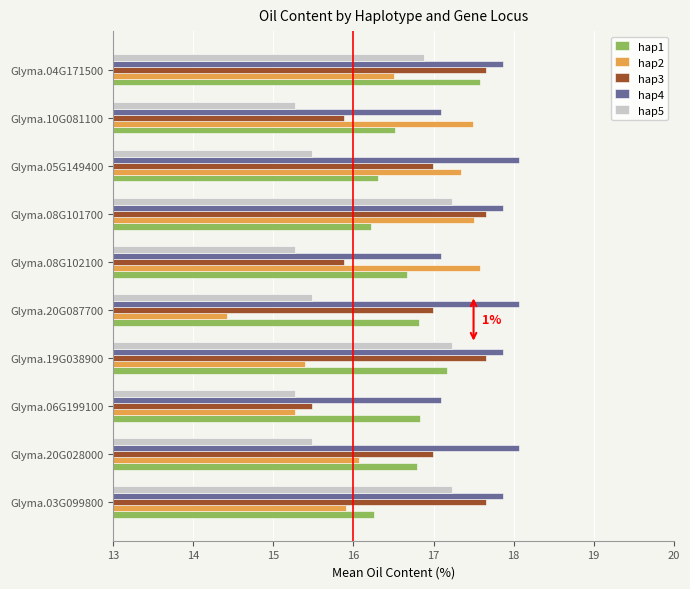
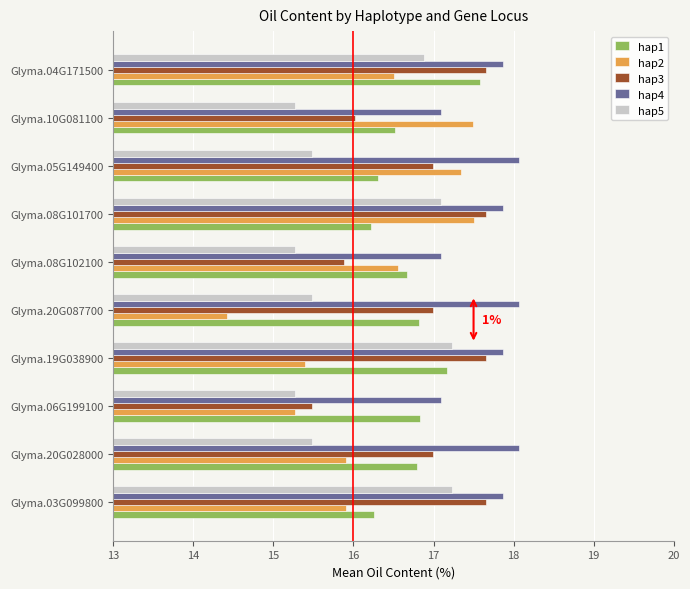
  {
    "hap1": {
      "Glyma.04G171500": 17.6,
      "Glyma.10G081100": 16.5,
      "Glyma.05G149400": 16.3,
      "Glyma.08G101700": 16.2,
      "Glyma.08G102100": 16.7,
      "Glyma.20G087700": 16.8,
      "Glyma.19G038900": 17.2,
      "Glyma.06G199100": 16.8,
      "Glyma.20G028000": 16.8,
      "Glyma.03G099800": 16.3
    },
    "hap2": {
      "Glyma.04G171500": 16.5,
      "Glyma.10G081100": 17.5,
      "Glyma.05G149400": 17.3,
      "Glyma.08G101700": 17.5,
-     "Glyma.08G102100": 17.6,
+     "Glyma.08G102100": 16.6,
      "Glyma.20G087700": 14.4,
      "Glyma.19G038900": 15.4,
      "Glyma.06G199100": 15.3,
-     "Glyma.20G028000": 16.1,
+     "Glyma.20G028000": 15.9,
      "Glyma.03G099800": 15.9
    },
    "hap3": {
      "Glyma.04G171500": 17.7,
-     "Glyma.10G081100": 15.9,
+     "Glyma.10G081100": 16.0,
      "Glyma.05G149400": 17.0,
      "Glyma.08G101700": 17.7,
      "Glyma.08G102100": 15.9,
      "Glyma.20G087700": 17.0,
      "Glyma.19G038900": 17.7,
      "Glyma.06G199100": 15.5,
      "Glyma.20G028000": 17.0,
      "Glyma.03G099800": 17.7
    },
    "hap4": {
      "Glyma.04G171500": 17.9,
      "Glyma.10G081100": 17.1,
      "Glyma.05G149400": 18.1,
      "Glyma.08G101700": 17.9,
      "Glyma.08G102100": 17.1,
      "Glyma.19G038900": 17.9,
      "Glyma.06G199100": 17.1,
      "Glyma.20G028000": 18.1,
      "Glyma.03G099800": 17.9
    },
    "hap5": {
      "Glyma.04G171500": 16.9,
      "Glyma.10G081100": 15.3,
      "Glyma.05G149400": 15.5,
-     "Glyma.08G101700": 17.2,
+     "Glyma.08G101700": 17.1,
      "Glyma.08G102100": 15.3,
      "Glyma.20G087700": 15.5,
      "Glyma.19G038900": 17.2,
      "Glyma.06G199100": 15.3,
      "Glyma.20G028000": 15.5,
      "Glyma.03G099800": 17.2
    }
  }
